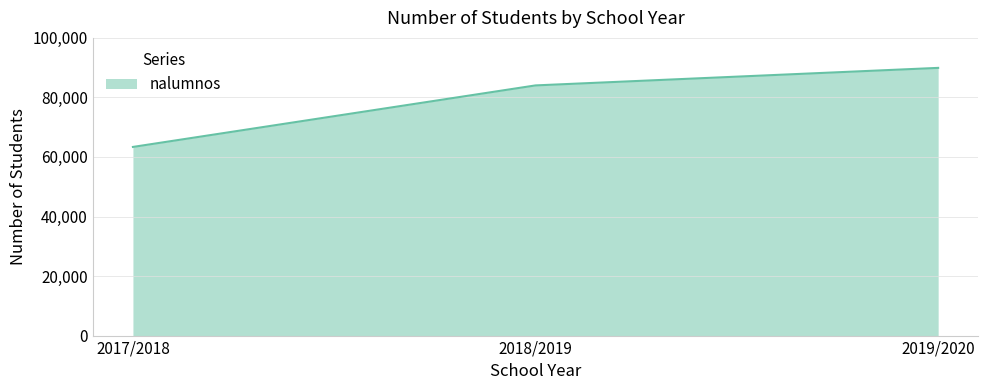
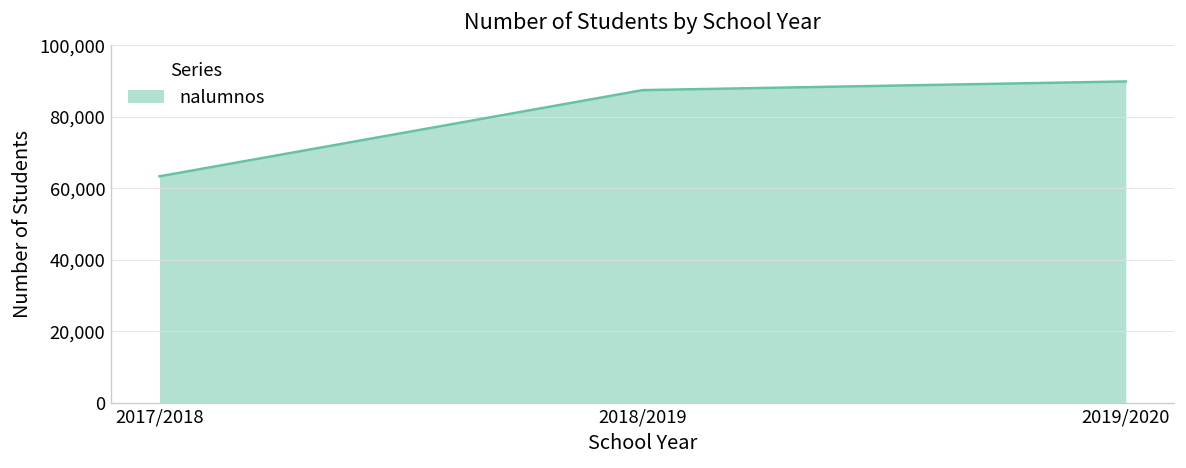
  {
    "2017/2018": "63,000",
-   "2018/2019": "84,000",
+   "2018/2019": "87,000",
    "2019/2020": "90,000"
  }
